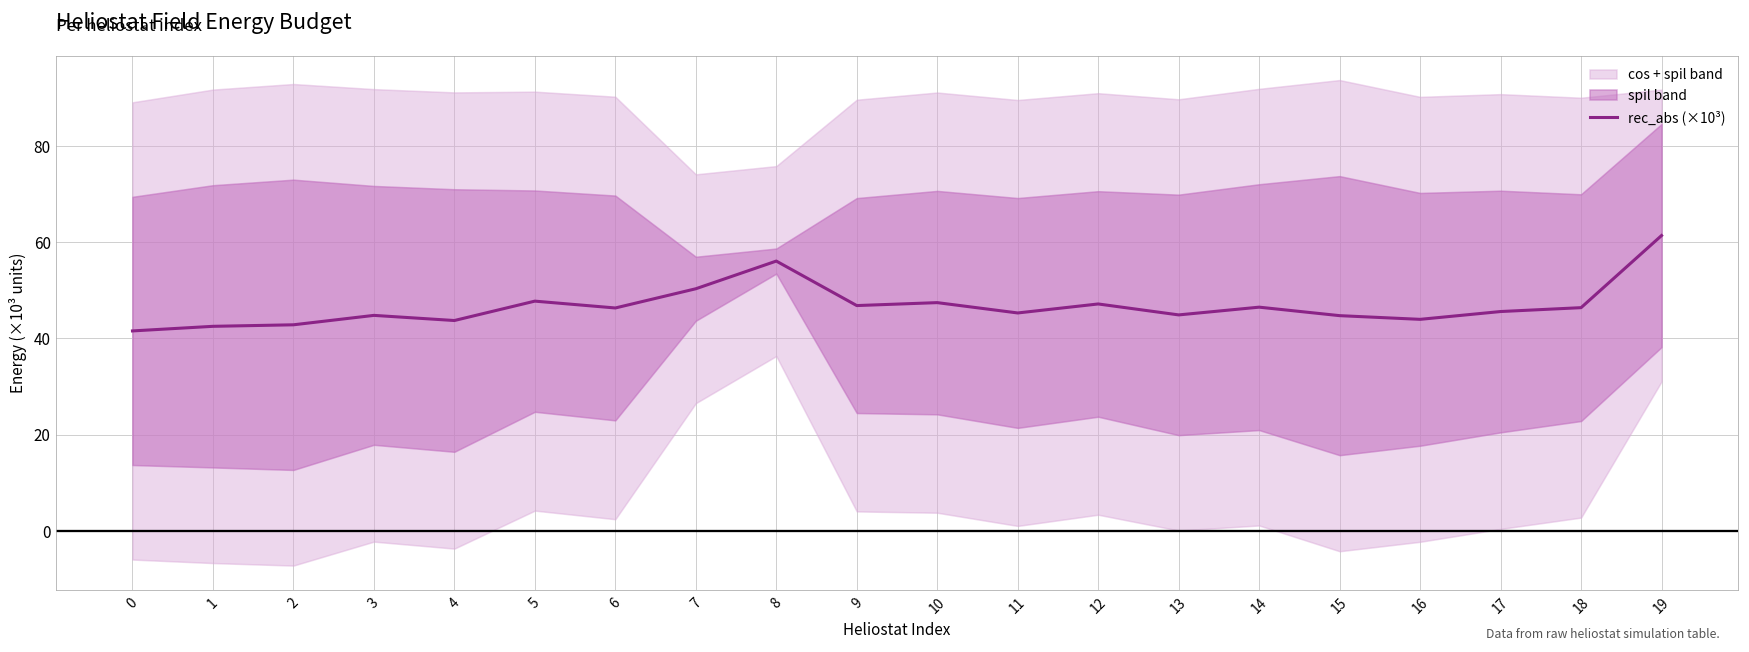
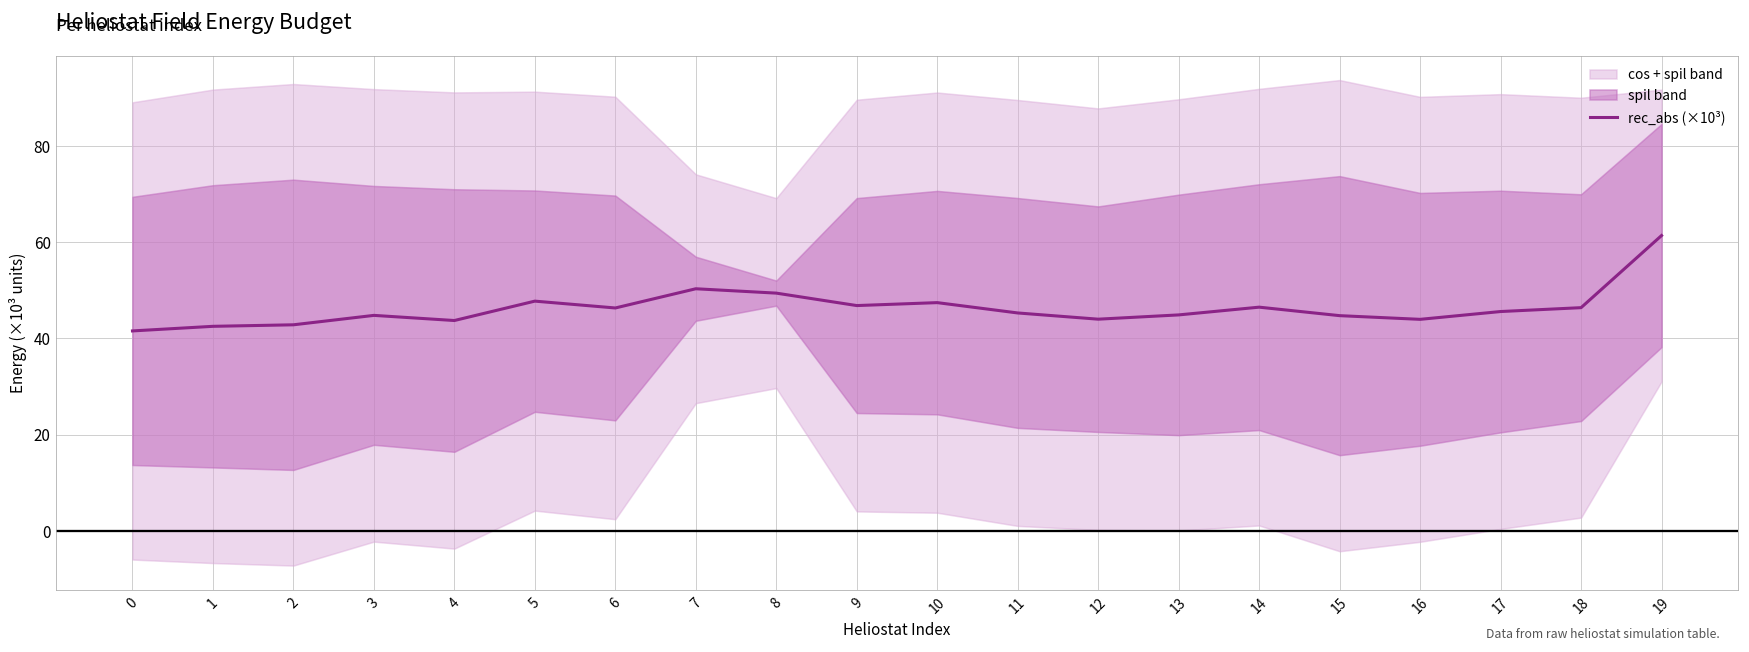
  {
    "rec_abs (×10³)": {
      "0": 42,
      "1": 42,
      "2": 43,
      "3": 45,
      "4": 44,
      "5": 48,
      "6": 46,
      "7": 50,
-     "8": 56,
+     "8": 49,
      "9": 47,
      "10": 47,
      "11": 45,
-     "12": 47,
+     "12": 44,
      "13": 45,
      "14": 46,
      "15": 45,
      "16": 44,
      "17": 46,
      "18": 46,
      "19": 61
    }
  }
